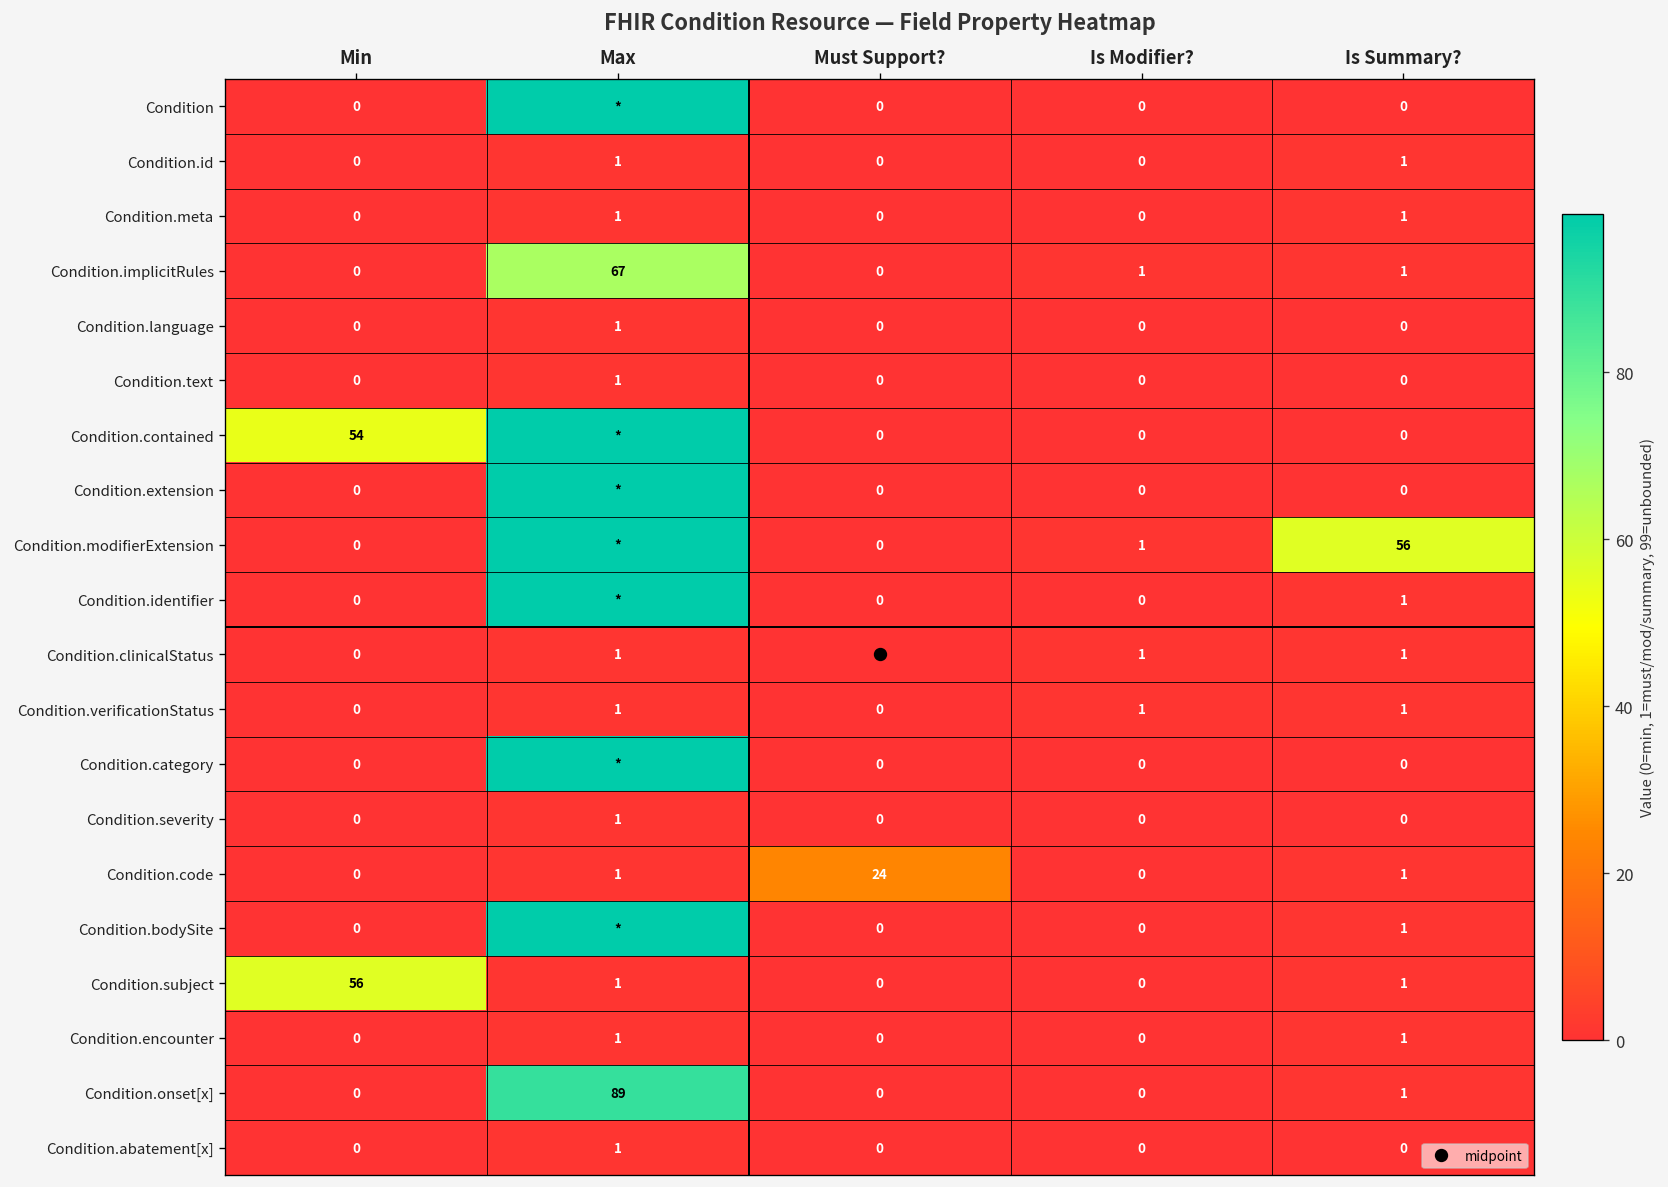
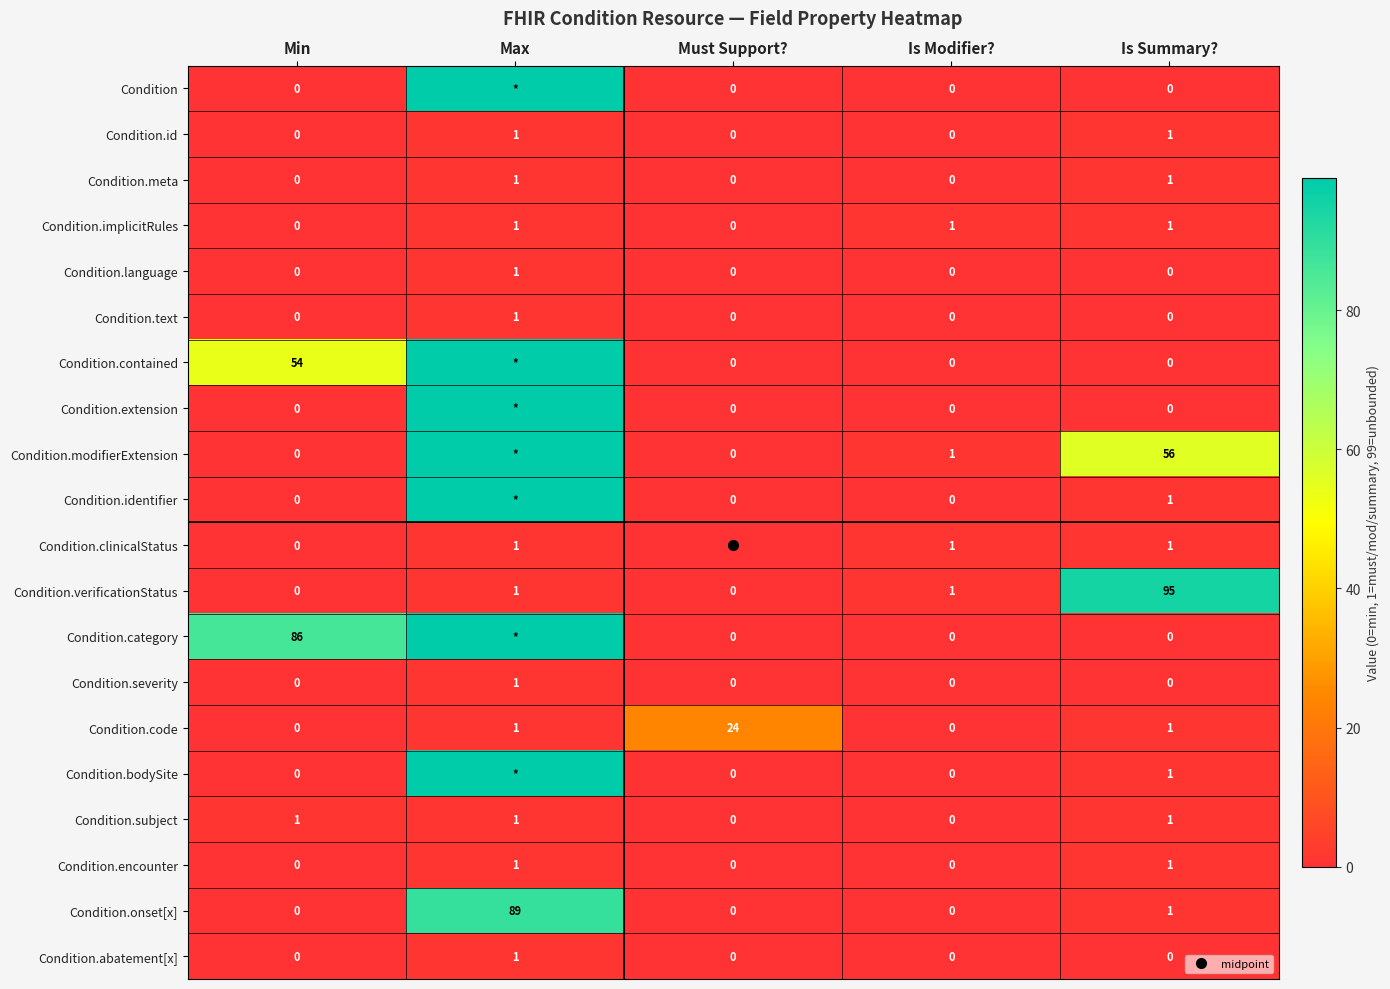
  {
    "Condition": {
      "Min": 0,
      "Must Support?": 0,
      "Is Modifier?": 0,
      "Is Summary?": 0
    },
    "Condition.id": {
      "Min": 0,
      "Max": 1,
      "Must Support?": 0,
      "Is Modifier?": 0,
      "Is Summary?": 1
    },
    "Condition.meta": {
      "Min": 0,
      "Max": 1,
      "Must Support?": 0,
      "Is Modifier?": 0,
      "Is Summary?": 1
    },
    "Condition.implicitRules": {
      "Min": 0,
-     "Max": 67,
+     "Max": 1,
      "Must Support?": 0,
      "Is Modifier?": 1,
      "Is Summary?": 1
    },
    "Condition.language": {
      "Min": 0,
      "Max": 1,
      "Must Support?": 0,
      "Is Modifier?": 0,
      "Is Summary?": 0
    },
    "Condition.text": {
      "Min": 0,
      "Max": 1,
      "Must Support?": 0,
      "Is Modifier?": 0,
      "Is Summary?": 0
    },
    "Condition.contained": {
      "Min": 54,
      "Must Support?": 0,
      "Is Modifier?": 0,
      "Is Summary?": 0
    },
    "Condition.extension": {
      "Min": 0,
      "Must Support?": 0,
      "Is Modifier?": 0,
      "Is Summary?": 0
    },
    "Condition.modifierExtension": {
      "Min": 0,
      "Must Support?": 0,
      "Is Modifier?": 1,
      "Is Summary?": 56
    },
    "Condition.identifier": {
      "Min": 0,
      "Must Support?": 0,
      "Is Modifier?": 0,
      "Is Summary?": 1
    },
    "Condition.clinicalStatus": {
      "Min": 0,
      "Max": 1,
      "Is Modifier?": 1,
      "Is Summary?": 1
    },
    "Condition.verificationStatus": {
      "Min": 0,
      "Max": 1,
      "Must Support?": 0,
      "Is Modifier?": 1,
-     "Is Summary?": 1
+     "Is Summary?": 95
    },
    "Condition.category": {
-     "Min": 0,
+     "Min": 86,
      "Must Support?": 0,
      "Is Modifier?": 0,
      "Is Summary?": 0
    },
    "Condition.severity": {
      "Min": 0,
      "Max": 1,
      "Must Support?": 0,
      "Is Modifier?": 0,
      "Is Summary?": 0
    },
    "Condition.code": {
      "Min": 0,
      "Max": 1,
      "Must Support?": 24,
      "Is Modifier?": 0,
      "Is Summary?": 1
    },
    "Condition.bodySite": {
      "Min": 0,
      "Must Support?": 0,
      "Is Modifier?": 0,
      "Is Summary?": 1
    },
    "Condition.subject": {
-     "Min": 56,
+     "Min": 1,
      "Max": 1,
      "Must Support?": 0,
      "Is Modifier?": 0,
      "Is Summary?": 1
    },
    "Condition.encounter": {
      "Min": 0,
      "Max": 1,
      "Must Support?": 0,
      "Is Modifier?": 0,
      "Is Summary?": 1
    },
    "Condition.onset[x]": {
      "Min": 0,
      "Max": 89,
      "Must Support?": 0,
      "Is Modifier?": 0,
      "Is Summary?": 1
    },
    "Condition.abatement[x]": {
      "Min": 0,
      "Max": 1,
      "Must Support?": 0,
      "Is Modifier?": 0,
      "Is Summary?": 0
    }
  }
